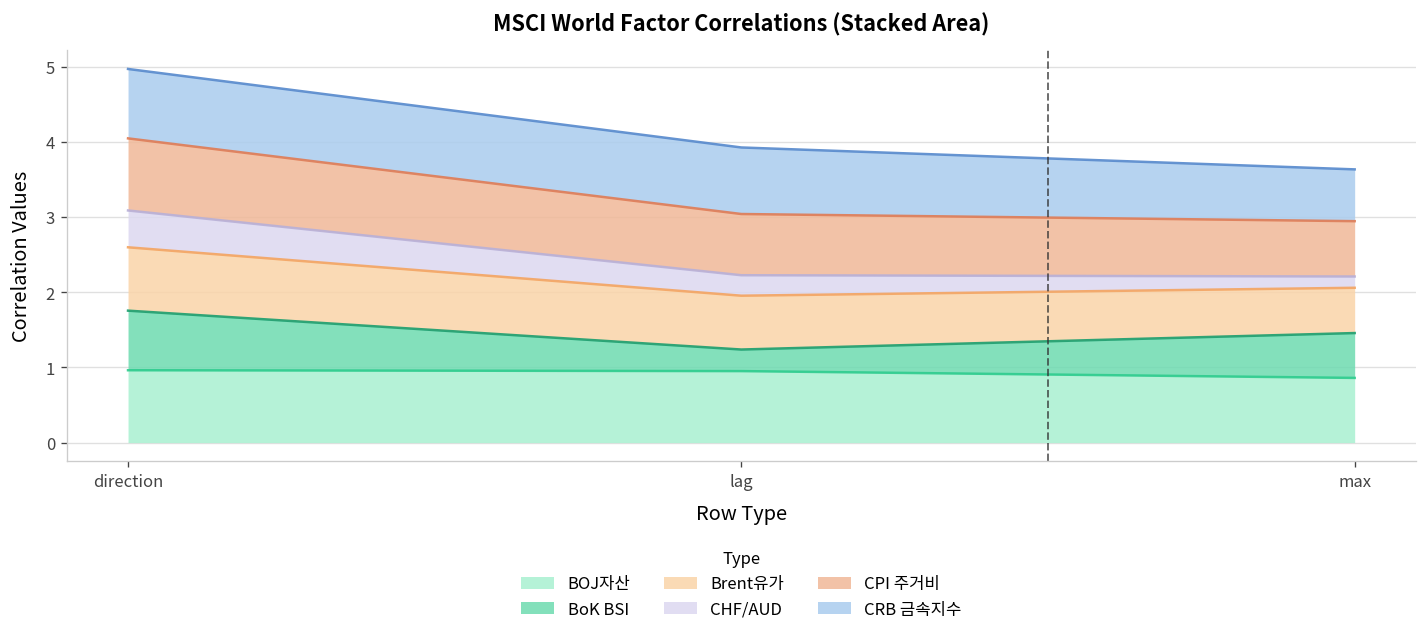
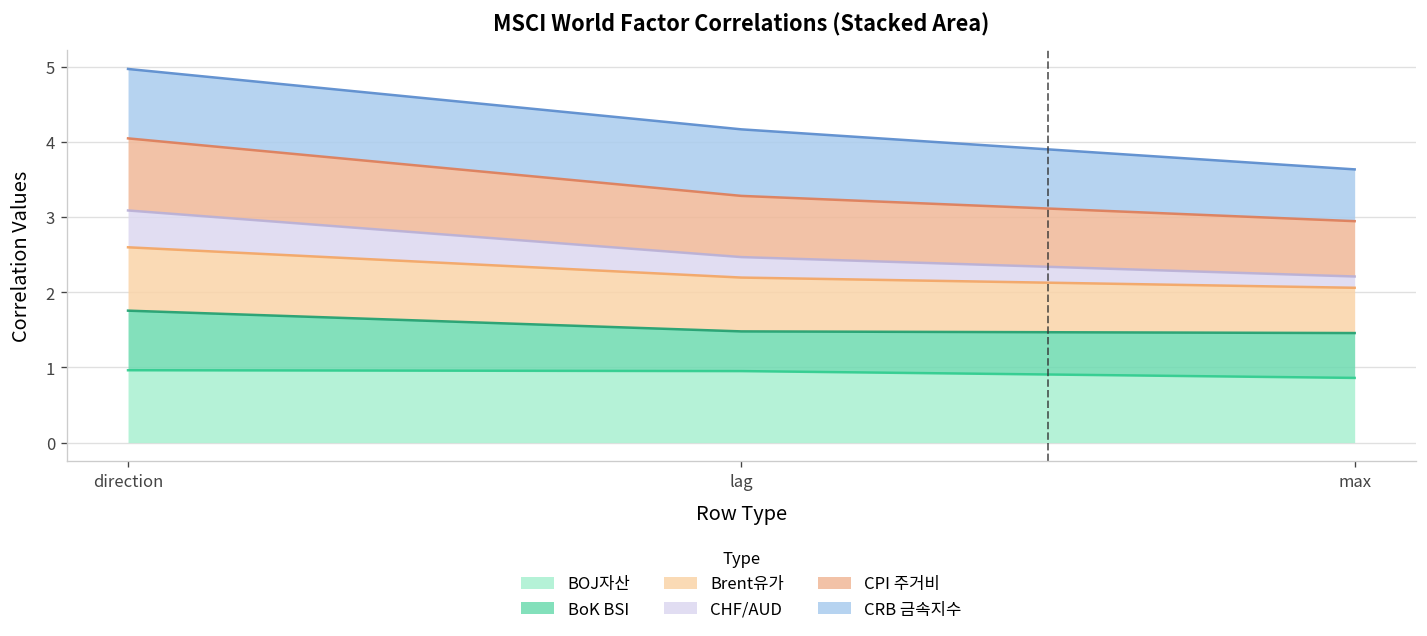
  {
    "BoK BSI": {
      "direction": 0.8,
-     "lag": 0.3,
+     "lag": 0.5,
      "max": 0.6
    }
  }
